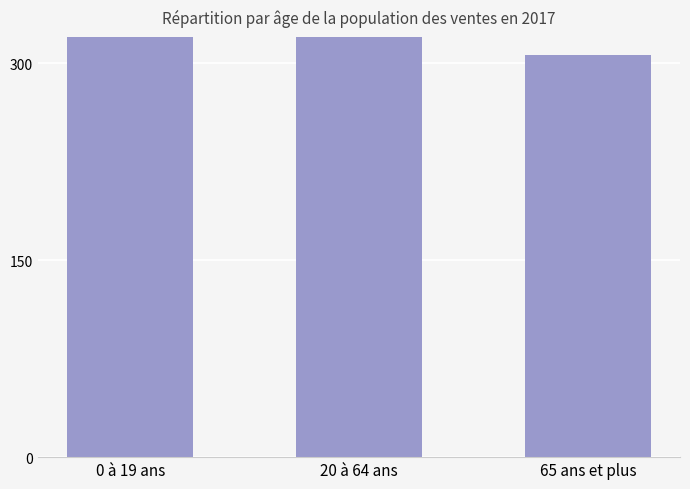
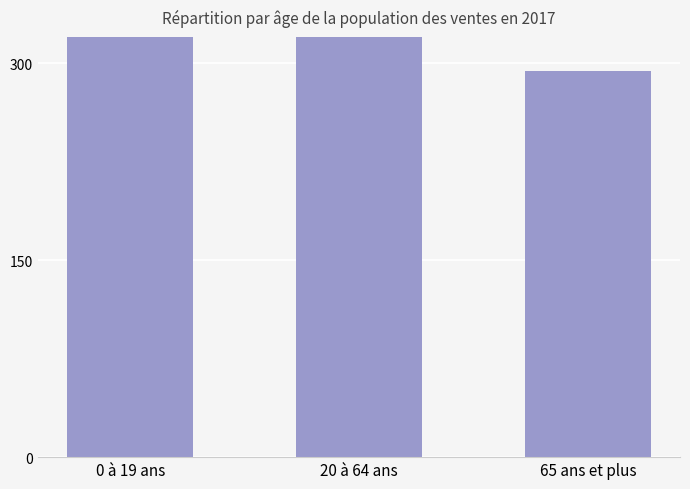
  {
-   "65 ans et plus": 306
+   "65 ans et plus": 294
  }
